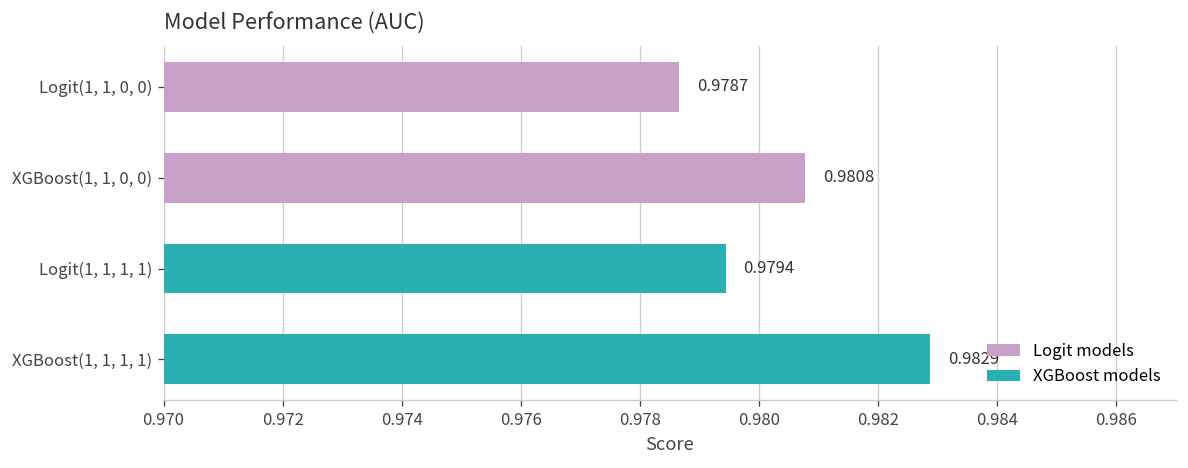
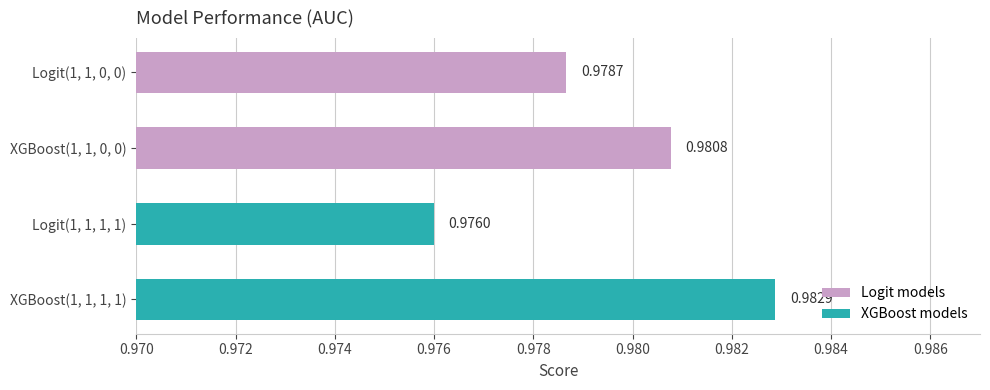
  {
    "Logit(1, 1, 0, 0)": 0.9787,
    "XGBoost(1, 1, 0, 0)": 0.9808,
-   "Logit(1, 1, 1, 1)": 0.9794,
+   "Logit(1, 1, 1, 1)": 0.9760,
    "XGBoost(1, 1, 1, 1)": 0.9829
  }
